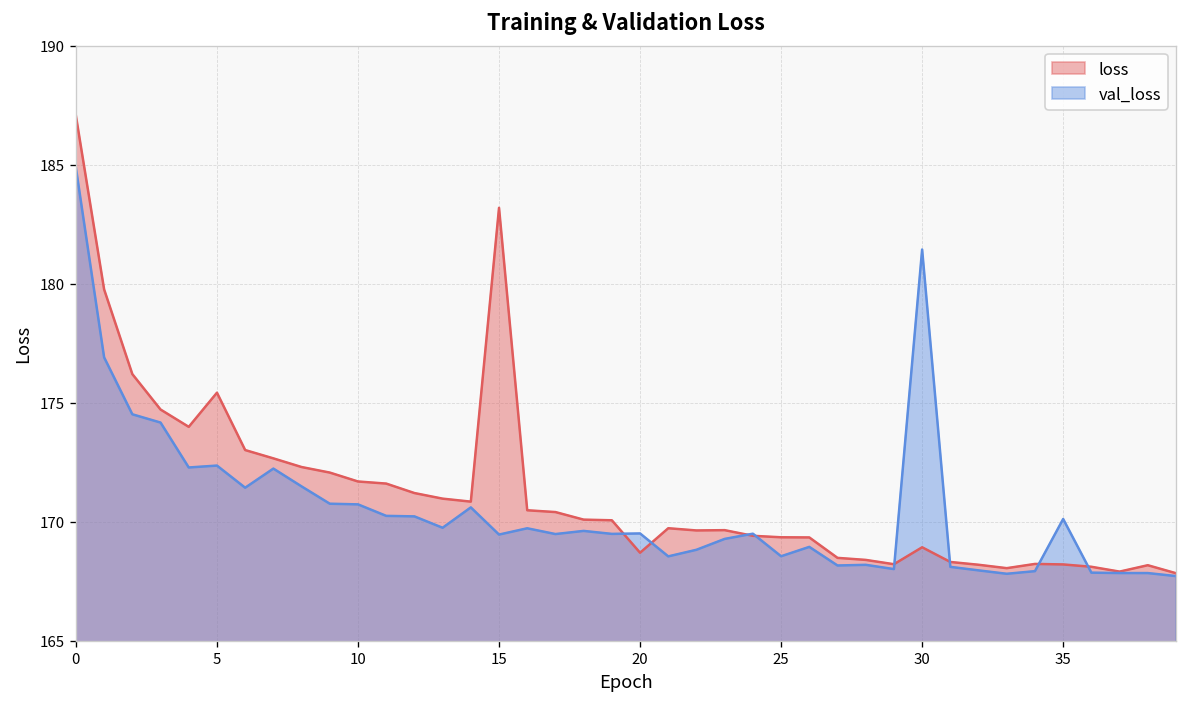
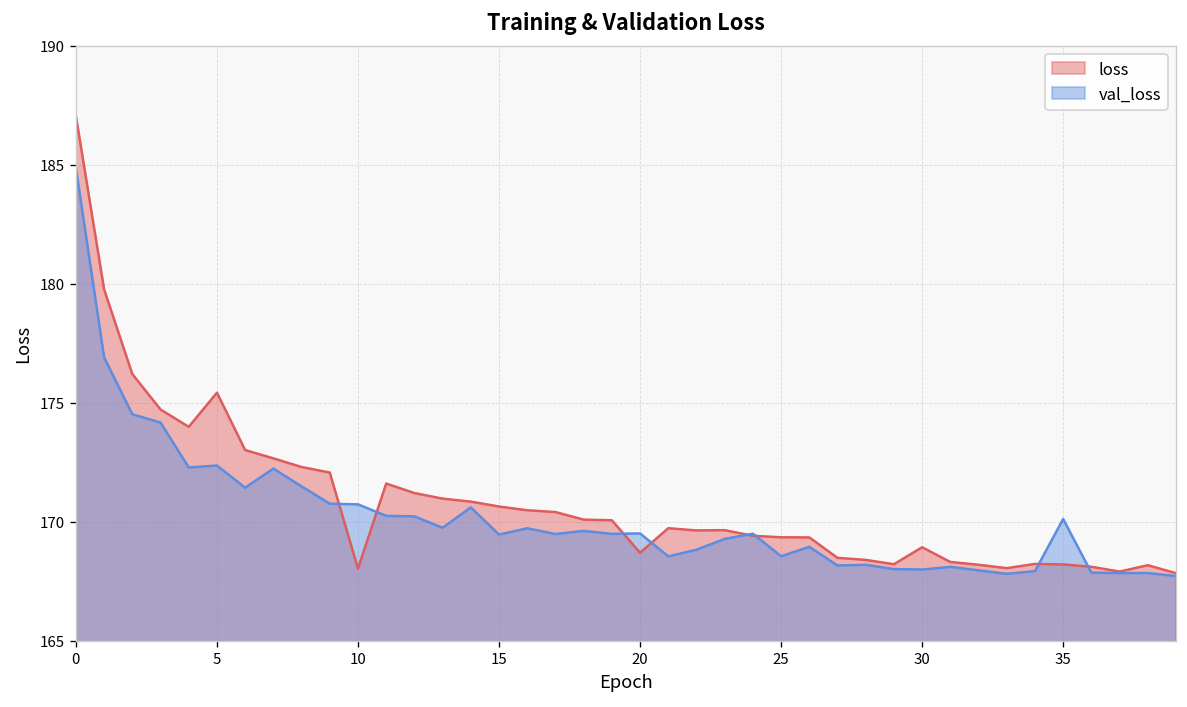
  {
    "loss": {
      "0": 187.1,
      "5": 175.4,
-     "10": 171.7,
-     "15": 183.2,
+     "10": 168.0,
+     "15": 170.6,
      "20": 168.7,
      "25": 169.3,
      "30": 168.9,
      "35": 168.2
    },
    "val_loss": {
      "0": 184.9,
      "5": 172.4,
      "10": 170.7,
      "15": 169.5,
      "20": 169.5,
      "25": 168.5,
-     "30": 181.4,
+     "30": 168.0,
      "35": 170.1
    }
  }
